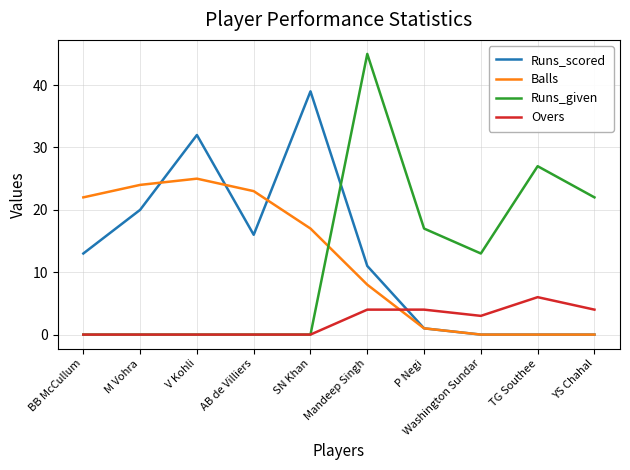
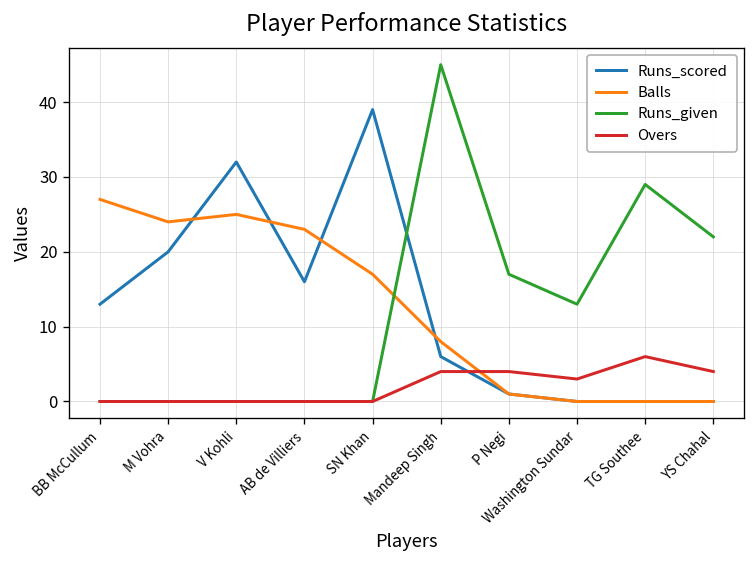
  {
    "Runs_scored": {
      "BB McCullum": 13,
      "M Vohra": 20,
      "V Kohli": 32,
      "AB de Villiers": 16,
      "SN Khan": 39,
-     "Mandeep Singh": 11
+     "Mandeep Singh": 6
    },
    "Balls": {
-     "BB McCullum": 22,
+     "BB McCullum": 27,
      "M Vohra": 24,
      "V Kohli": 25,
      "AB de Villiers": 23,
      "SN Khan": 17,
      "Mandeep Singh": 8
    },
    "Runs_given": {
      "Mandeep Singh": 45,
      "P Negi": 17,
      "Washington Sundar": 13,
-     "TG Southee": 27,
+     "TG Southee": 29,
      "YS Chahal": 22
    },
    "Overs": {
      "Mandeep Singh": 4,
      "P Negi": 4,
      "Washington Sundar": 3,
      "TG Southee": 6,
      "YS Chahal": 4
    }
  }
